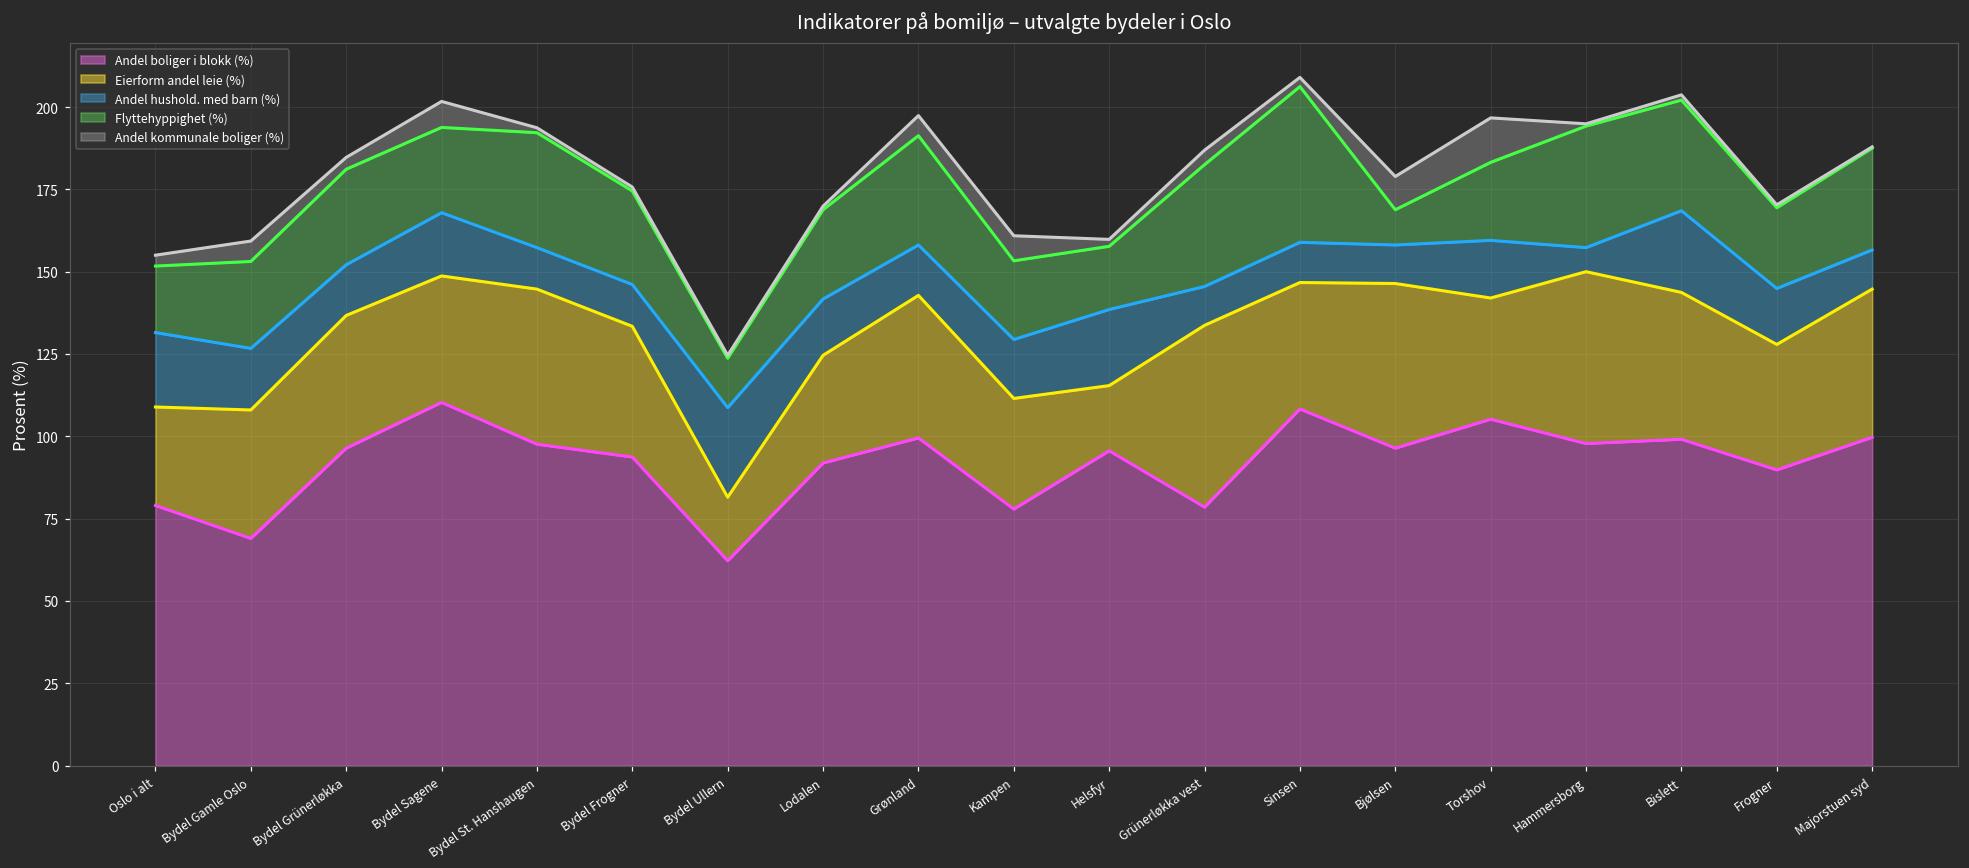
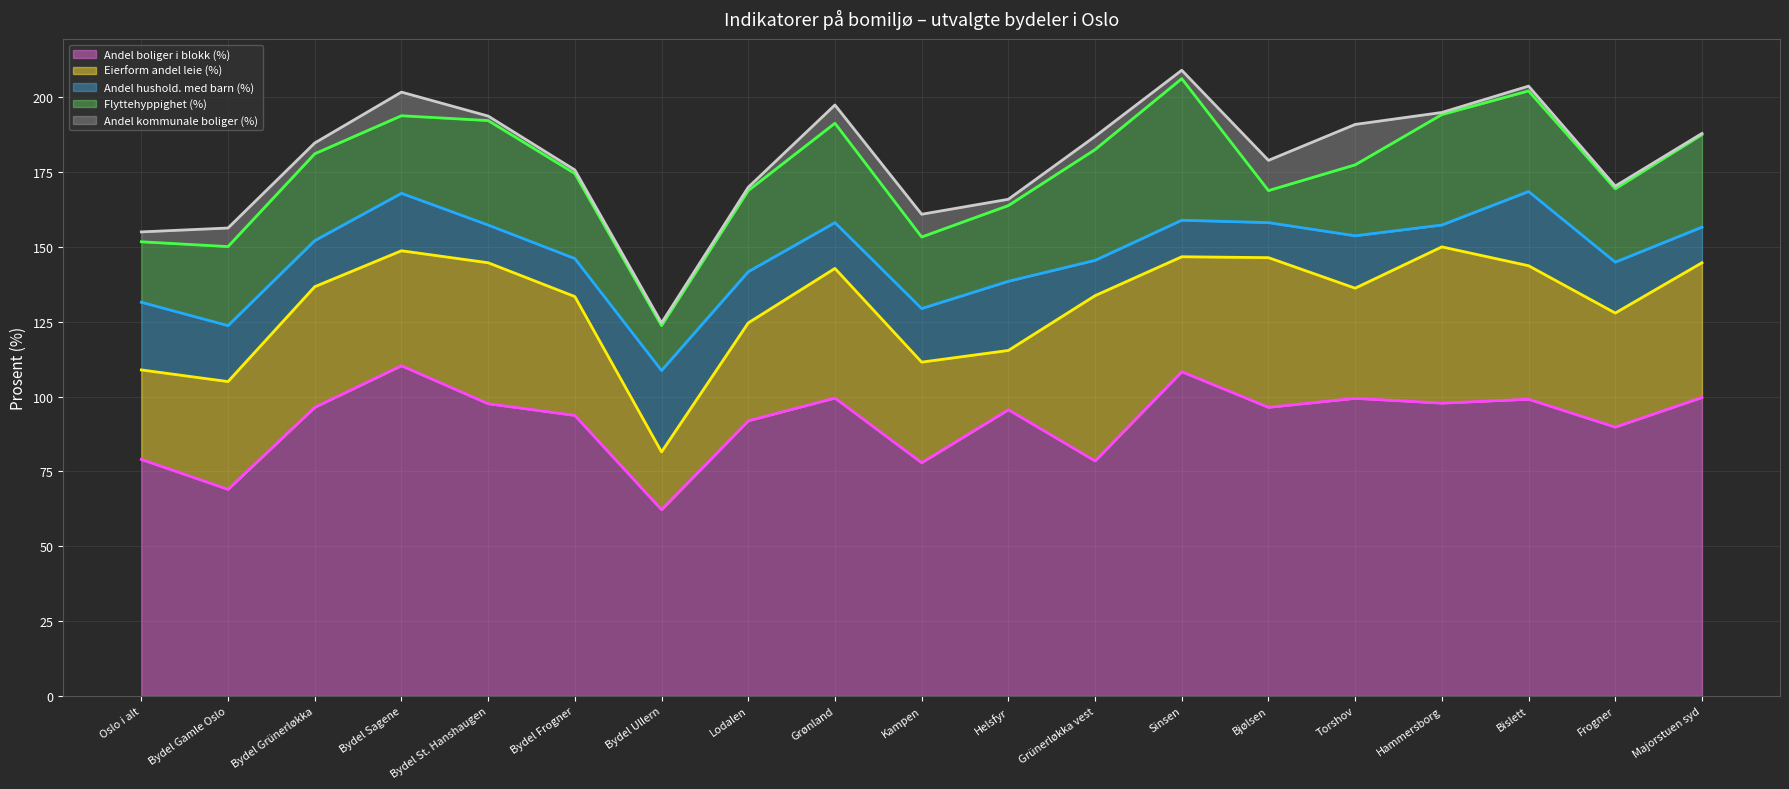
  {
    "Andel boliger i blokk (%)": {
      "Oslo i alt": 79,
      "Bydel Gamle Oslo": 69,
      "Bydel Grünerløkka": 96,
      "Bydel Sagene": 110,
      "Bydel St. Hanshaugen": 98,
      "Bydel Frogner": 94,
      "Bydel Ullern": 62,
      "Lodalen": 92,
      "Grønland": 100,
      "Kampen": 78,
      "Helsfyr": 96,
      "Grünerløkka vest": 79,
      "Sinsen": 108,
      "Bjølsen": 96,
-     "Torshov": 105,
+     "Torshov": 99,
      "Hammersborg": 98,
      "Bislett": 99,
      "Frogner": 90,
      "Majorstuen syd": 100
    },
    "Eierform andel leie (%)": {
      "Oslo i alt": 30,
-     "Bydel Gamle Oslo": 39,
+     "Bydel Gamle Oslo": 36,
      "Bydel Grünerløkka": 40,
      "Bydel Sagene": 38,
      "Bydel St. Hanshaugen": 47,
      "Bydel Frogner": 40,
      "Bydel Ullern": 19,
      "Lodalen": 33,
      "Grønland": 43,
      "Kampen": 34,
      "Helsfyr": 20,
      "Grünerløkka vest": 55,
      "Sinsen": 38,
      "Bjølsen": 50,
      "Torshov": 37,
      "Hammersborg": 52,
      "Bislett": 45,
      "Frogner": 38,
      "Majorstuen syd": 45
    },
    "Andel hushold. med barn (%)": {
      "Oslo i alt": 23,
      "Bydel Gamle Oslo": 19,
      "Bydel Grünerløkka": 15,
      "Bydel Sagene": 19,
      "Bydel St. Hanshaugen": 13,
      "Bydel Frogner": 13,
      "Bydel Ullern": 27,
      "Lodalen": 17,
      "Grønland": 15,
      "Kampen": 18,
      "Helsfyr": 23,
      "Grünerløkka vest": 12,
      "Sinsen": 12,
      "Bjølsen": 12,
      "Torshov": 18,
      "Hammersborg": 7,
      "Bislett": 25,
      "Frogner": 17,
      "Majorstuen syd": 12
    },
    "Flyttehyppighet (%)": {
      "Oslo i alt": 20,
      "Bydel Gamle Oslo": 26,
      "Bydel Grünerløkka": 29,
      "Bydel Sagene": 26,
      "Bydel St. Hanshaugen": 35,
      "Bydel Frogner": 28,
      "Bydel Ullern": 15,
      "Lodalen": 27,
      "Grønland": 33,
      "Kampen": 24,
-     "Helsfyr": 19,
+     "Helsfyr": 25,
      "Grünerløkka vest": 37,
      "Sinsen": 47,
      "Bjølsen": 11,
      "Torshov": 24,
      "Bislett": 34,
      "Frogner": 25
    },
    "Andel kommunale boliger (%)": {
      "Oslo i alt": 3,
      "Bydel Gamle Oslo": 6,
      "Bydel Grünerløkka": 4,
      "Bydel Sagene": 8,
      "Bydel St. Hanshaugen": 2,
      "Bydel Frogner": 1,
      "Bydel Ullern": 1,
      "Lodalen": 1,
      "Grønland": 6,
      "Kampen": 8,
      "Helsfyr": 2,
      "Grünerløkka vest": 4,
      "Sinsen": 3,
      "Bjølsen": 10,
      "Torshov": 14,
      "Bislett": 2,
      "Frogner": 1
    }
  }
